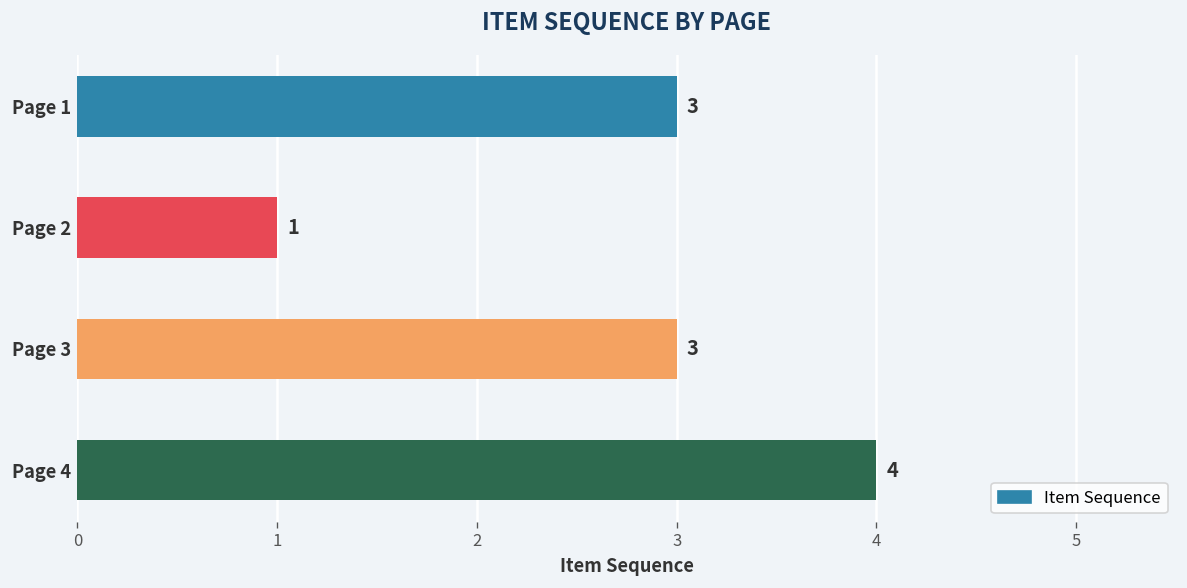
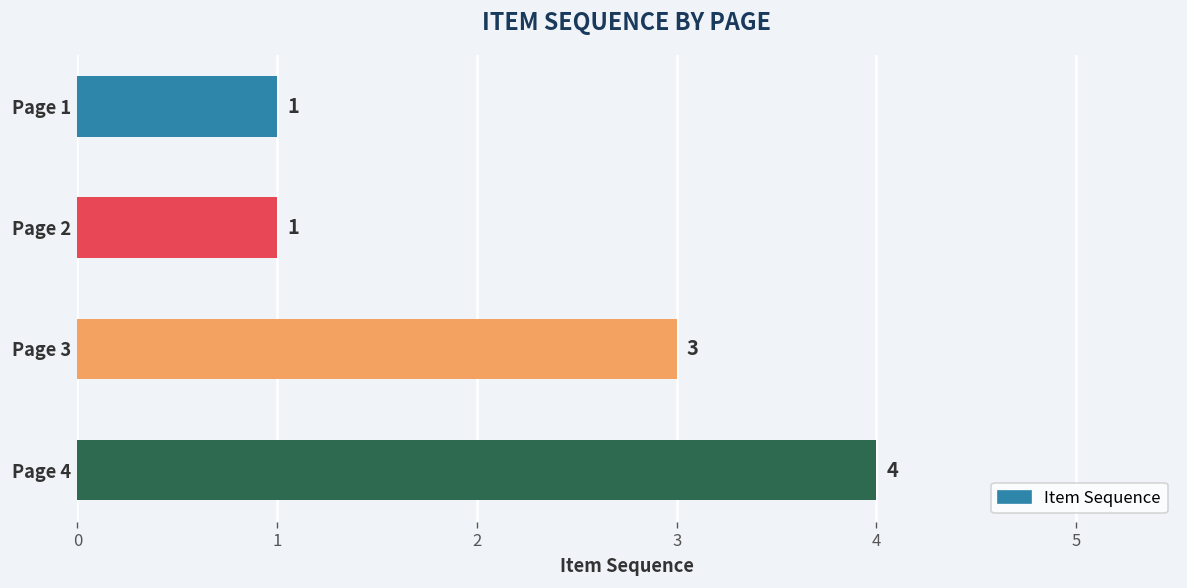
  {
-   "Page 1": 3,
+   "Page 1": 1,
    "Page 2": 1,
    "Page 3": 3,
    "Page 4": 4
  }
